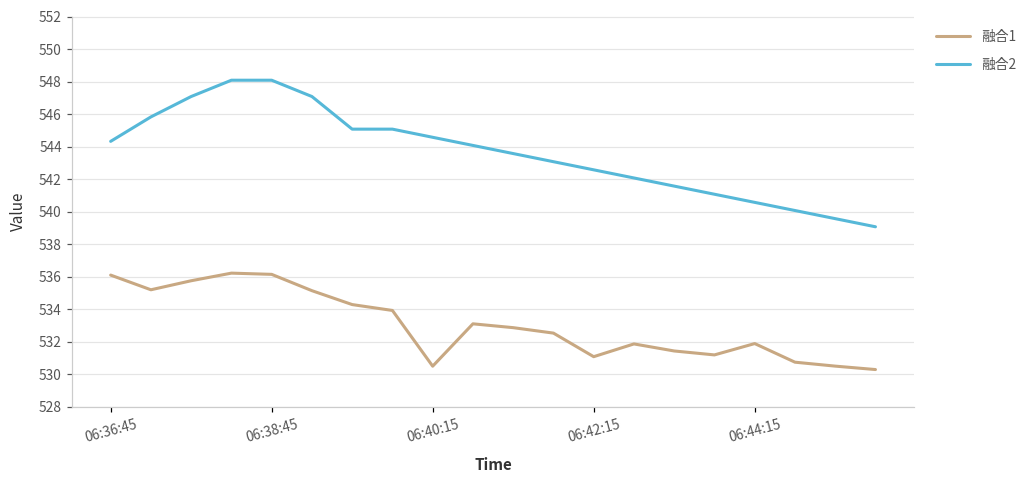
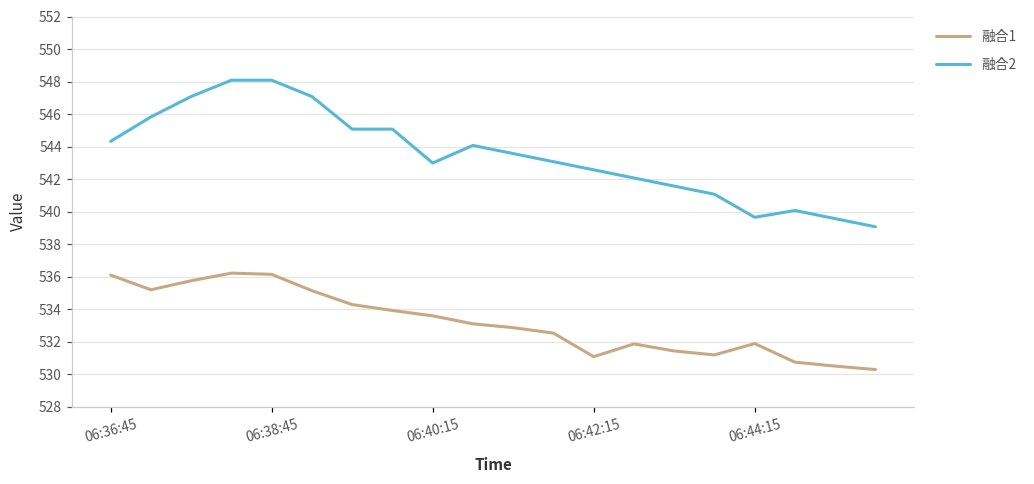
  {
    "融合1": {
      "06:36:45": 536.1,
      "06:38:45": 536.2,
-     "06:40:15": 530.5,
+     "06:40:15": 533.6,
      "06:42:15": 531.1,
      "06:44:15": 531.9
    },
    "融合2": {
      "06:36:45": 544.3,
      "06:38:45": 548.1,
-     "06:40:15": 544.6,
+     "06:40:15": 543.0,
      "06:42:15": 542.6,
-     "06:44:15": 540.6
+     "06:44:15": 539.7
    }
  }
